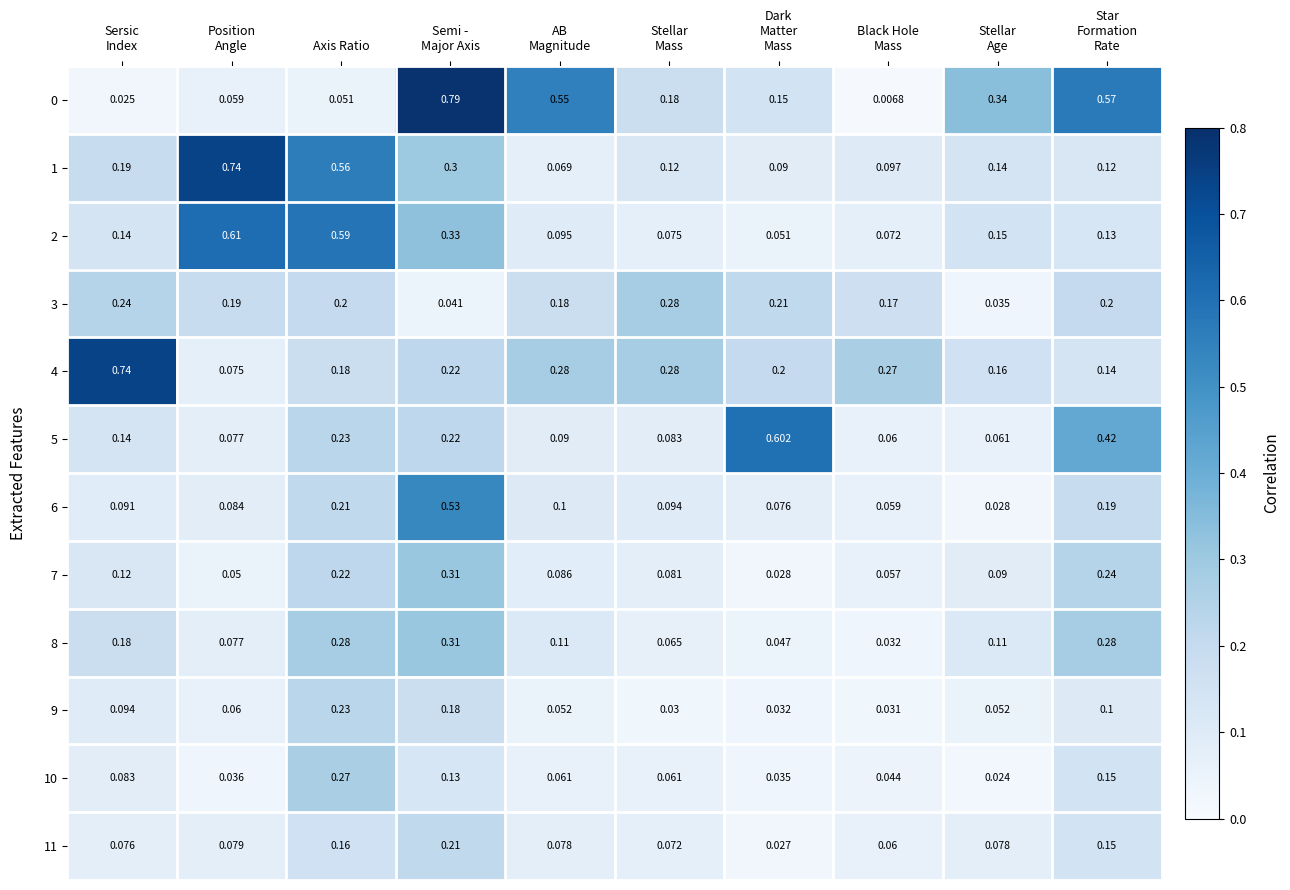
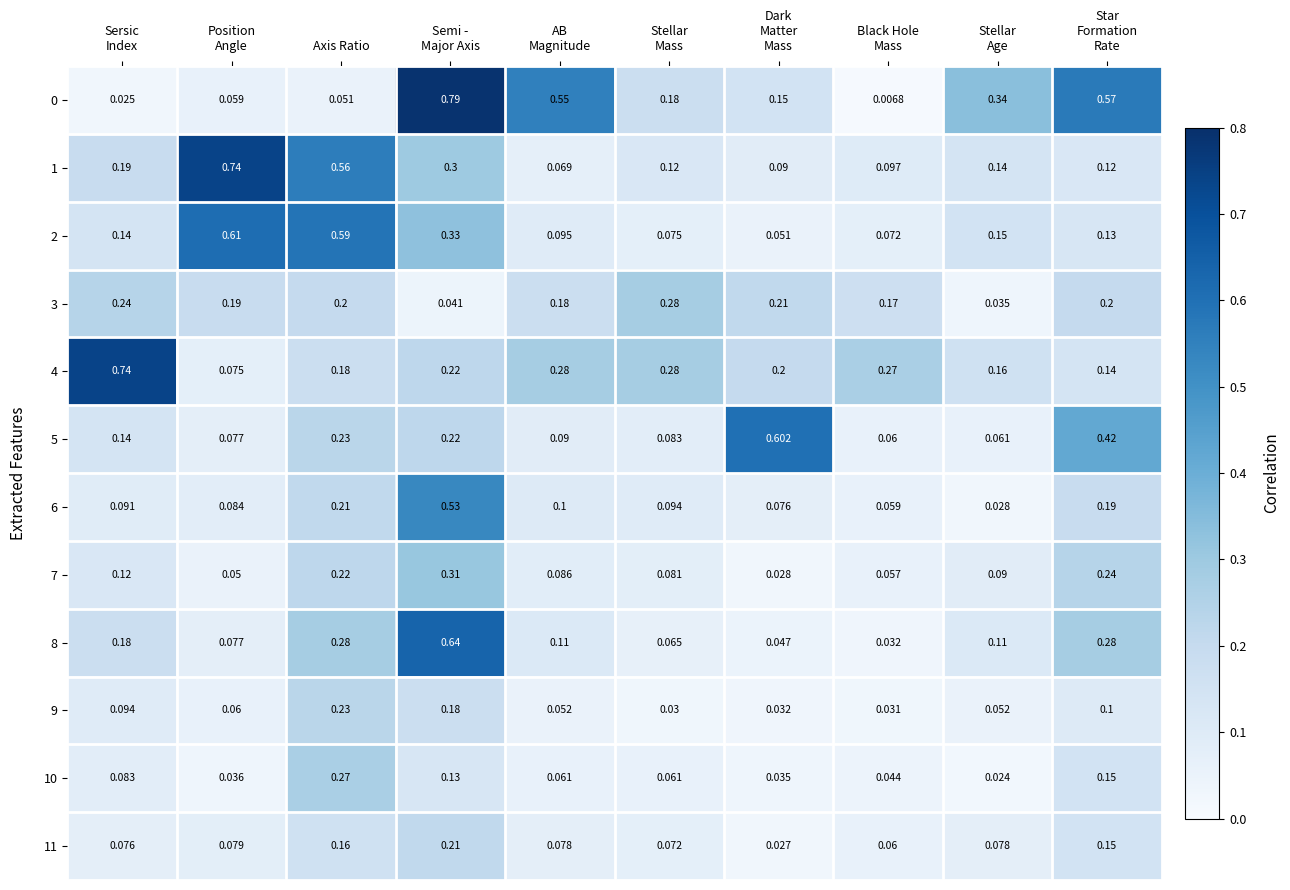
  {
    "0": {
      "Sersic Index": 0.025,
      "Position Angle": 0.059,
      "Axis Ratio": 0.051,
      "Semi - Major Axis": 0.79,
      "AB Magnitude": 0.55,
      "Stellar Mass": 0.18,
      "Dark Matter Mass": 0.15,
      "Black Hole Mass": 0.0068,
      "Stellar Age": 0.34,
      "Star Formation Rate": 0.57
    },
    "1": {
      "Sersic Index": 0.19,
      "Position Angle": 0.74,
      "Axis Ratio": 0.56,
      "Semi - Major Axis": 0.3,
      "AB Magnitude": 0.069,
      "Stellar Mass": 0.12,
      "Dark Matter Mass": 0.09,
      "Black Hole Mass": 0.097,
      "Stellar Age": 0.14,
      "Star Formation Rate": 0.12
    },
    "2": {
      "Sersic Index": 0.14,
      "Position Angle": 0.61,
      "Axis Ratio": 0.59,
      "Semi - Major Axis": 0.33,
      "AB Magnitude": 0.095,
      "Stellar Mass": 0.075,
      "Dark Matter Mass": 0.051,
      "Black Hole Mass": 0.072,
      "Stellar Age": 0.15,
      "Star Formation Rate": 0.13
    },
    "3": {
      "Sersic Index": 0.24,
      "Position Angle": 0.19,
      "Axis Ratio": 0.2,
      "Semi - Major Axis": 0.041,
      "AB Magnitude": 0.18,
      "Stellar Mass": 0.28,
      "Dark Matter Mass": 0.21,
      "Black Hole Mass": 0.17,
      "Stellar Age": 0.035,
      "Star Formation Rate": 0.2
    },
    "4": {
      "Sersic Index": 0.74,
      "Position Angle": 0.075,
      "Axis Ratio": 0.18,
      "Semi - Major Axis": 0.22,
      "AB Magnitude": 0.28,
      "Stellar Mass": 0.28,
      "Dark Matter Mass": 0.2,
      "Black Hole Mass": 0.27,
      "Stellar Age": 0.16,
      "Star Formation Rate": 0.14
    },
    "5": {
      "Sersic Index": 0.14,
      "Position Angle": 0.077,
      "Axis Ratio": 0.23,
      "Semi - Major Axis": 0.22,
      "AB Magnitude": 0.09,
      "Stellar Mass": 0.083,
      "Dark Matter Mass": 0.602,
      "Black Hole Mass": 0.06,
      "Stellar Age": 0.061,
      "Star Formation Rate": 0.42
    },
    "6": {
      "Sersic Index": 0.091,
      "Position Angle": 0.084,
      "Axis Ratio": 0.21,
      "Semi - Major Axis": 0.53,
      "AB Magnitude": 0.1,
      "Stellar Mass": 0.094,
      "Dark Matter Mass": 0.076,
      "Black Hole Mass": 0.059,
      "Stellar Age": 0.028,
      "Star Formation Rate": 0.19
    },
    "7": {
      "Sersic Index": 0.12,
      "Position Angle": 0.05,
      "Axis Ratio": 0.22,
      "Semi - Major Axis": 0.31,
      "AB Magnitude": 0.086,
      "Stellar Mass": 0.081,
      "Dark Matter Mass": 0.028,
      "Black Hole Mass": 0.057,
      "Stellar Age": 0.09,
      "Star Formation Rate": 0.24
    },
    "8": {
      "Sersic Index": 0.18,
      "Position Angle": 0.077,
      "Axis Ratio": 0.28,
-     "Semi - Major Axis": 0.31,
+     "Semi - Major Axis": 0.64,
      "AB Magnitude": 0.11,
      "Stellar Mass": 0.065,
      "Dark Matter Mass": 0.047,
      "Black Hole Mass": 0.032,
      "Stellar Age": 0.11,
      "Star Formation Rate": 0.28
    },
    "9": {
      "Sersic Index": 0.094,
      "Position Angle": 0.06,
      "Axis Ratio": 0.23,
      "Semi - Major Axis": 0.18,
      "AB Magnitude": 0.052,
      "Stellar Mass": 0.03,
      "Dark Matter Mass": 0.032,
      "Black Hole Mass": 0.031,
      "Stellar Age": 0.052,
      "Star Formation Rate": 0.1
    },
    "10": {
      "Sersic Index": 0.083,
      "Position Angle": 0.036,
      "Axis Ratio": 0.27,
      "Semi - Major Axis": 0.13,
      "AB Magnitude": 0.061,
      "Stellar Mass": 0.061,
      "Dark Matter Mass": 0.035,
      "Black Hole Mass": 0.044,
      "Stellar Age": 0.024,
      "Star Formation Rate": 0.15
    },
    "11": {
      "Sersic Index": 0.076,
      "Position Angle": 0.079,
      "Axis Ratio": 0.16,
      "Semi - Major Axis": 0.21,
      "AB Magnitude": 0.078,
      "Stellar Mass": 0.072,
      "Dark Matter Mass": 0.027,
      "Black Hole Mass": 0.06,
      "Stellar Age": 0.078,
      "Star Formation Rate": 0.15
    }
  }
